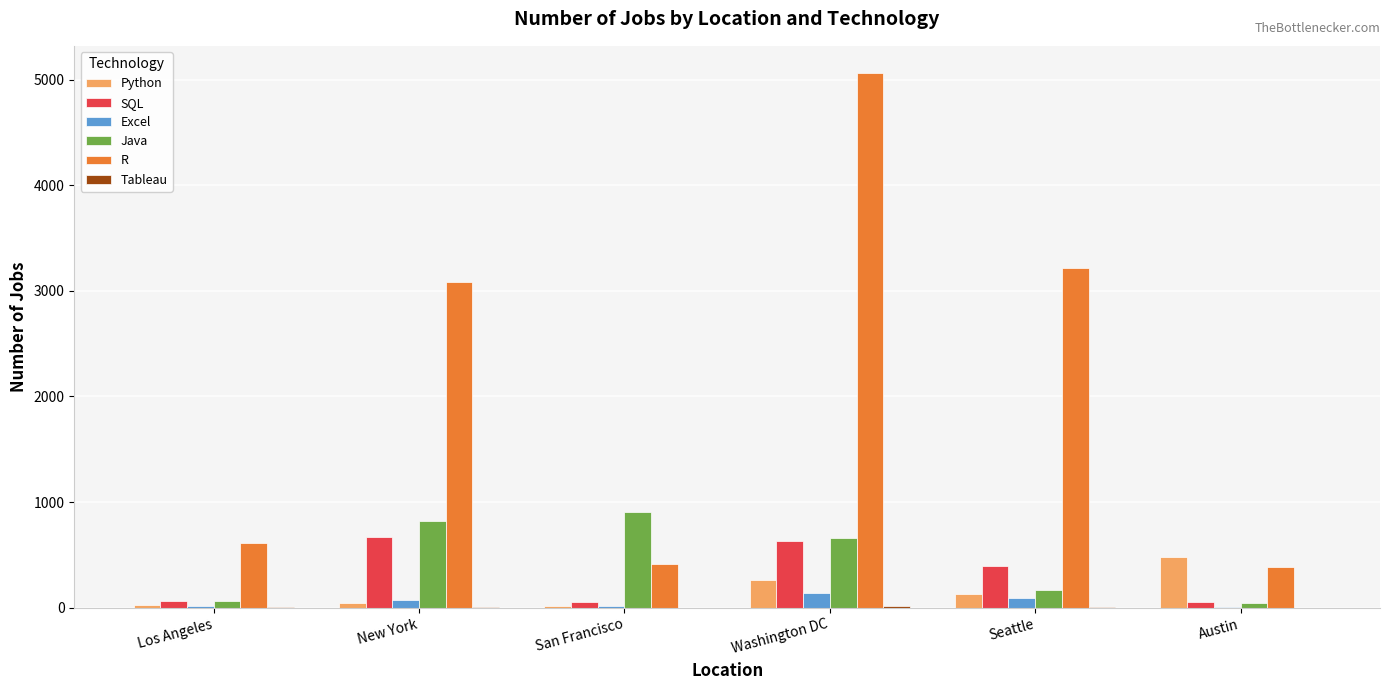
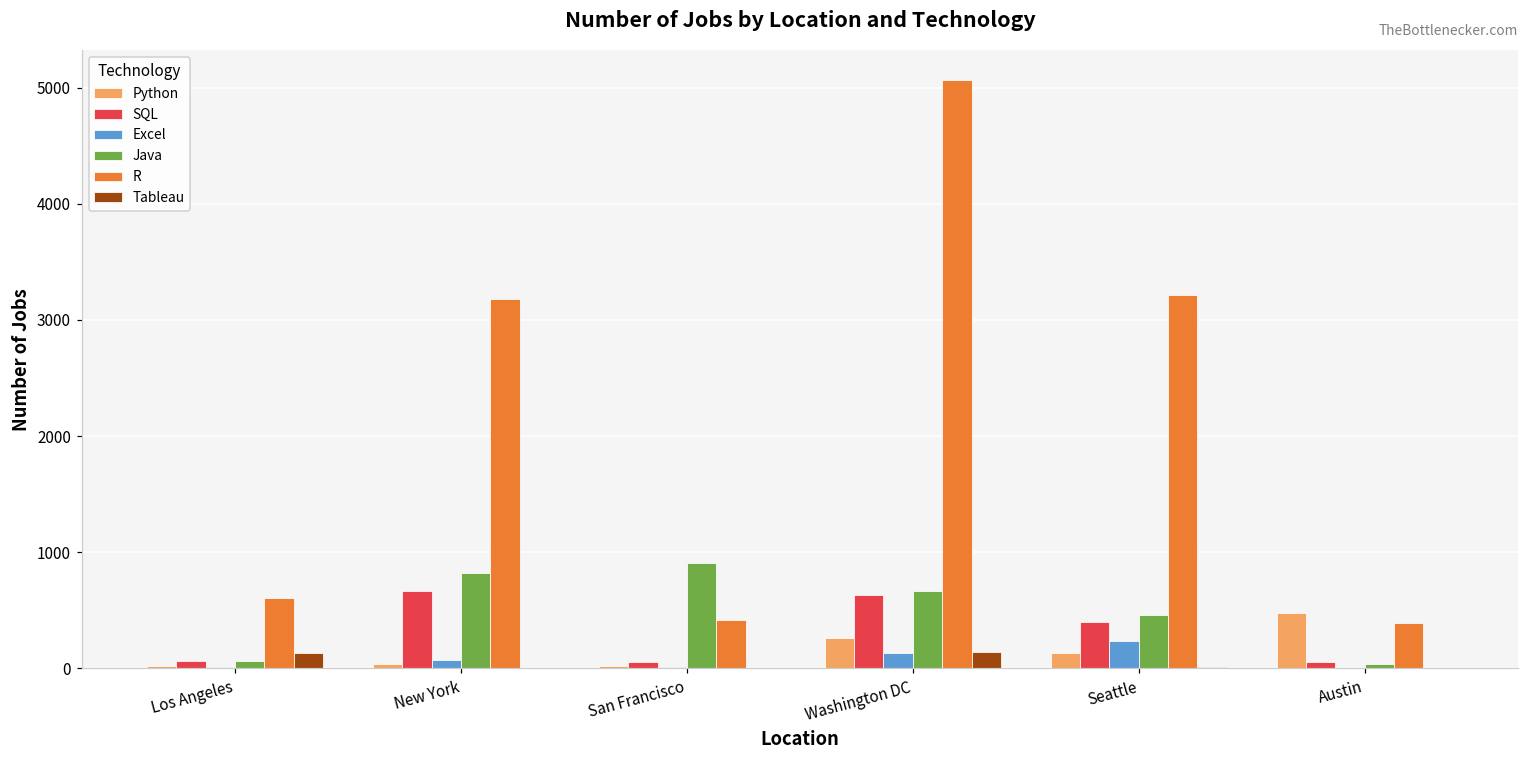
  {
    "Python": {
      "Los Angeles": 20,
      "New York": 40,
      "Washington DC": 260,
      "Seattle": 130,
      "Austin": 480
    },
    "SQL": {
      "Los Angeles": 70,
      "New York": 670,
      "San Francisco": 50,
      "Washington DC": 630,
      "Seattle": 400,
      "Austin": 50
    },
    "Excel": {
      "New York": 70,
      "Washington DC": 140,
-     "Seattle": 90
+     "Seattle": 230
    },
    "Java": {
      "Los Angeles": 60,
      "New York": 820,
      "San Francisco": 910,
      "Washington DC": 660,
-     "Seattle": 170,
+     "Seattle": 460,
      "Austin": 40
    },
    "R": {
      "Los Angeles": 610,
-     "New York": 3080,
+     "New York": 3180,
      "San Francisco": 420,
      "Washington DC": 5070,
      "Seattle": 3210,
      "Austin": 390
    },
    "Tableau": {
-     "Los Angeles": 0,
+     "Los Angeles": 130,
      "San Francisco": 0,
-     "Washington DC": 20
+     "Washington DC": 140
    }
  }
